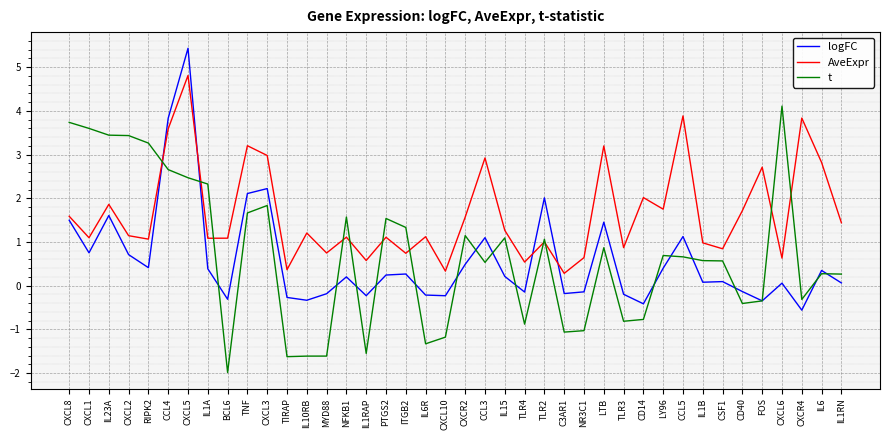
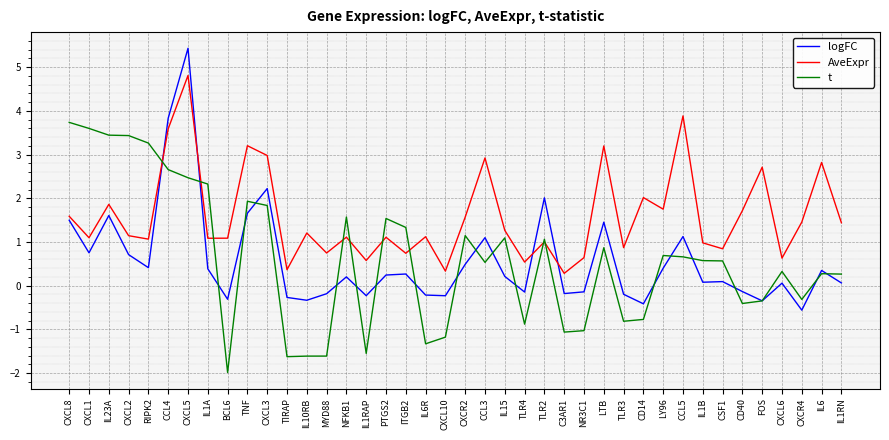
  {
    "logFC": {
      "CXCL8": 1.5,
      "CXCL1": 0.8,
      "IL23A": 1.6,
      "CXCL2": 0.7,
      "RIPK2": 0.4,
      "CCL4": 3.8,
      "CXCL5": 5.4,
      "IL1A": 0.4,
      "BCL6": -0.3,
-     "TNF": 2.1,
+     "TNF": 1.7,
      "CXCL3": 2.2,
      "TIRAP": -0.3,
      "IL10RB": -0.3,
      "MYD88": -0.2,
      "NFKB1": 0.2,
      "IL1RAP": -0.2,
      "PTGS2": 0.2,
      "ITGB2": 0.3,
      "IL6R": -0.2,
      "CXCL10": -0.2,
      "CXCR2": 0.5,
      "CCL3": 1.1,
      "IL15": 0.2,
      "TLR4": -0.1,
      "TLR2": 2.0,
      "C3AR1": -0.2,
      "NR3C1": -0.1,
      "LTB": 1.5,
      "TLR3": -0.2,
      "CD14": -0.4,
      "LY96": 0.4,
      "CCL5": 1.1,
      "IL1B": 0.1,
      "CSF1": 0.1,
      "CD40": -0.1,
      "CXCL6": 0.1,
      "CXCR4": -0.6,
      "IL6": 0.3,
      "IL1RN": 0.1
    },
    "AveExpr": {
      "CXCL8": 1.6,
      "CXCL1": 1.1,
      "IL23A": 1.9,
      "CXCL2": 1.1,
      "RIPK2": 1.1,
      "CCL4": 3.6,
      "CXCL5": 4.8,
      "IL1A": 1.1,
      "BCL6": 1.1,
      "TNF": 3.2,
      "CXCL3": 3.0,
      "TIRAP": 0.4,
      "IL10RB": 1.2,
      "MYD88": 0.7,
      "NFKB1": 1.1,
      "IL1RAP": 0.6,
      "PTGS2": 1.1,
      "ITGB2": 0.7,
      "IL6R": 1.1,
      "CXCL10": 0.3,
      "CXCR2": 1.6,
      "CCL3": 2.9,
      "IL15": 1.3,
      "TLR4": 0.5,
      "TLR2": 1.0,
      "C3AR1": 0.3,
      "NR3C1": 0.6,
      "LTB": 3.2,
      "TLR3": 0.9,
      "CD14": 2.0,
      "LY96": 1.8,
      "CCL5": 3.9,
      "IL1B": 1.0,
      "CSF1": 0.8,
      "CD40": 1.7,
      "FOS": 2.7,
      "CXCL6": 0.6,
-     "CXCR4": 3.8,
+     "CXCR4": 1.5,
      "IL6": 2.8,
      "IL1RN": 1.4
    },
    "t": {
      "CXCL8": 3.7,
      "CXCL1": 3.6,
      "IL23A": 3.4,
      "CXCL2": 3.4,
      "RIPK2": 3.3,
      "CCL4": 2.7,
      "CXCL5": 2.5,
      "IL1A": 2.3,
      "BCL6": -2.0,
-     "TNF": 1.7,
+     "TNF": 1.9,
      "CXCL3": 1.8,
      "TIRAP": -1.6,
      "IL10RB": -1.6,
      "MYD88": -1.6,
      "NFKB1": 1.6,
      "IL1RAP": -1.5,
      "PTGS2": 1.5,
      "ITGB2": 1.3,
      "IL6R": -1.3,
      "CXCL10": -1.2,
      "CXCR2": 1.1,
      "CCL3": 0.5,
      "IL15": 1.1,
      "TLR4": -0.9,
      "TLR2": 1.1,
      "C3AR1": -1.1,
      "NR3C1": -1.0,
      "LTB": 0.9,
      "TLR3": -0.8,
      "CD14": -0.8,
      "LY96": 0.7,
      "CCL5": 0.7,
      "IL1B": 0.6,
      "CSF1": 0.6,
      "CD40": -0.4,
-     "CXCL6": 4.1,
+     "CXCL6": 0.3,
      "CXCR4": -0.3,
      "IL6": 0.3,
      "IL1RN": 0.3
    }
  }
